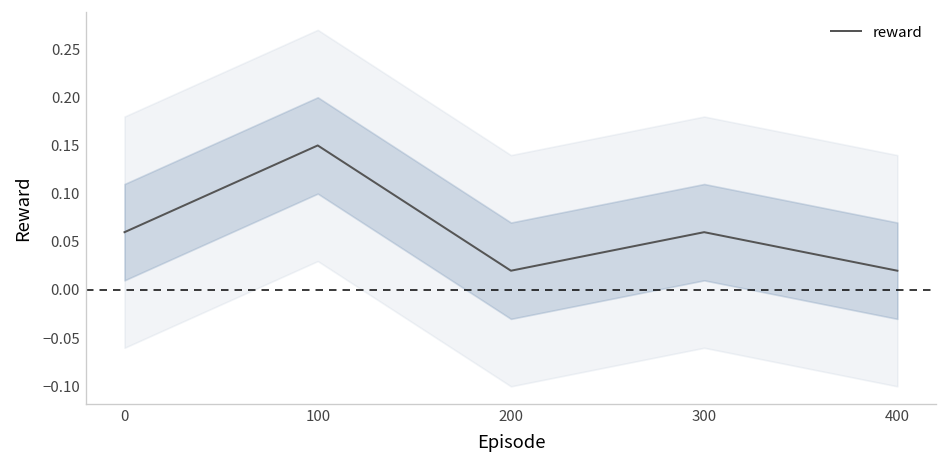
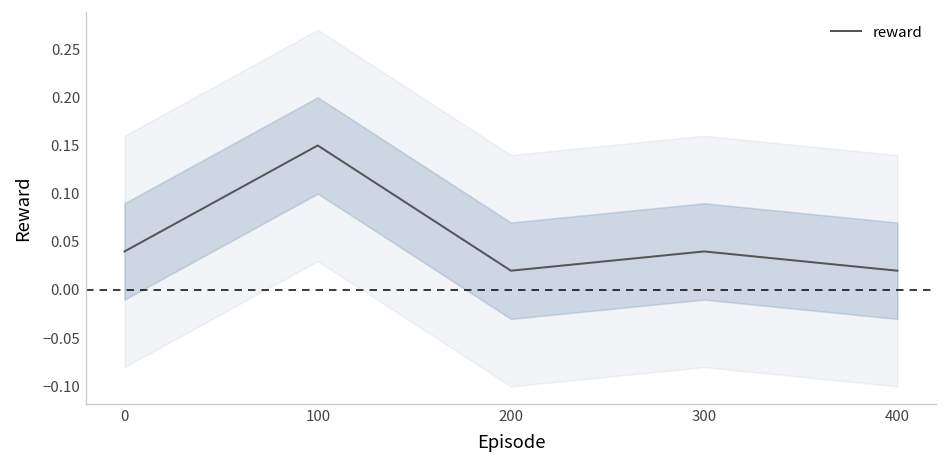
  {
    "reward": {
-     "0": 0.06,
+     "0": 0.04,
      "100": 0.15,
      "200": 0.02,
-     "300": 0.06,
+     "300": 0.04,
      "400": 0.02
    }
  }
